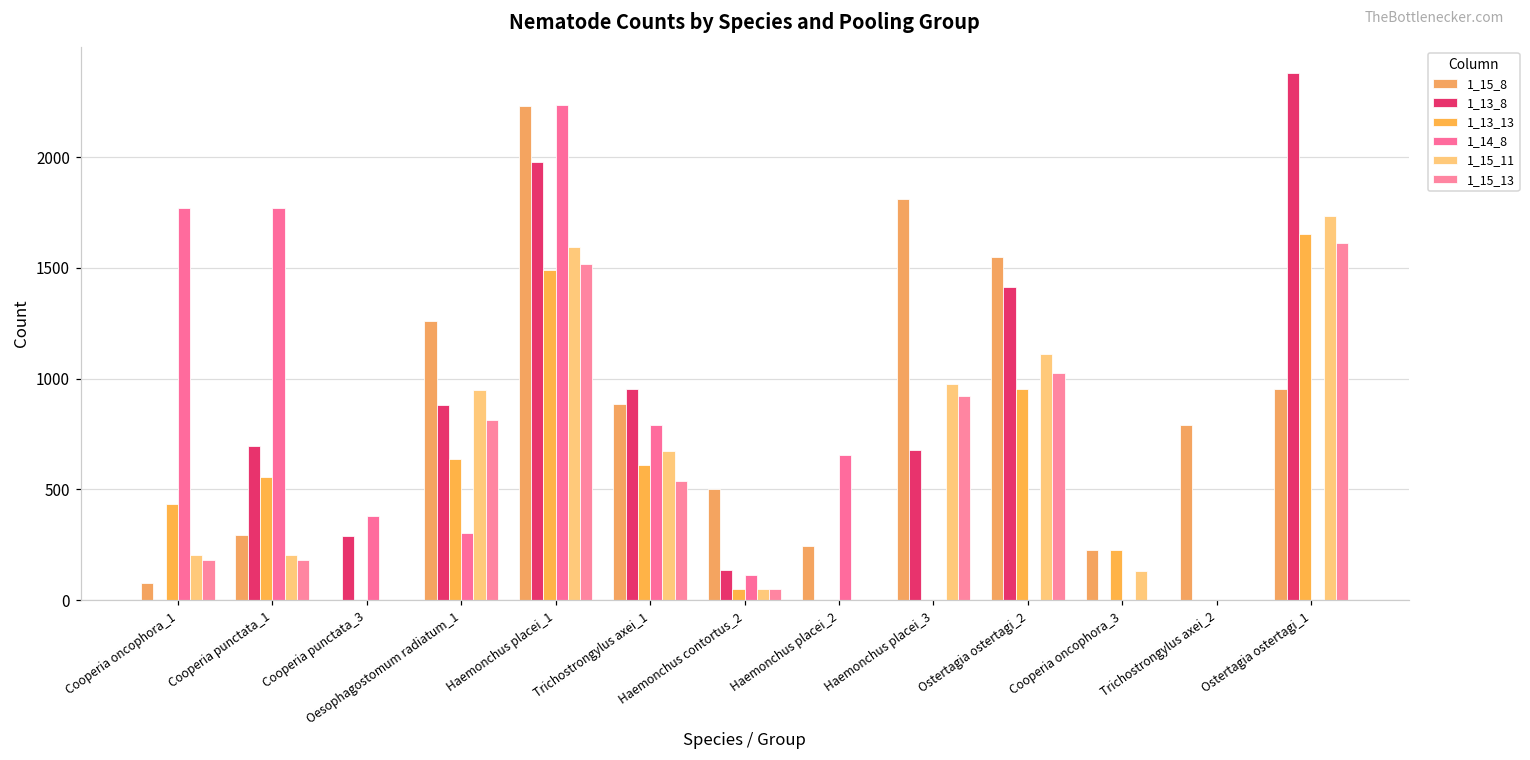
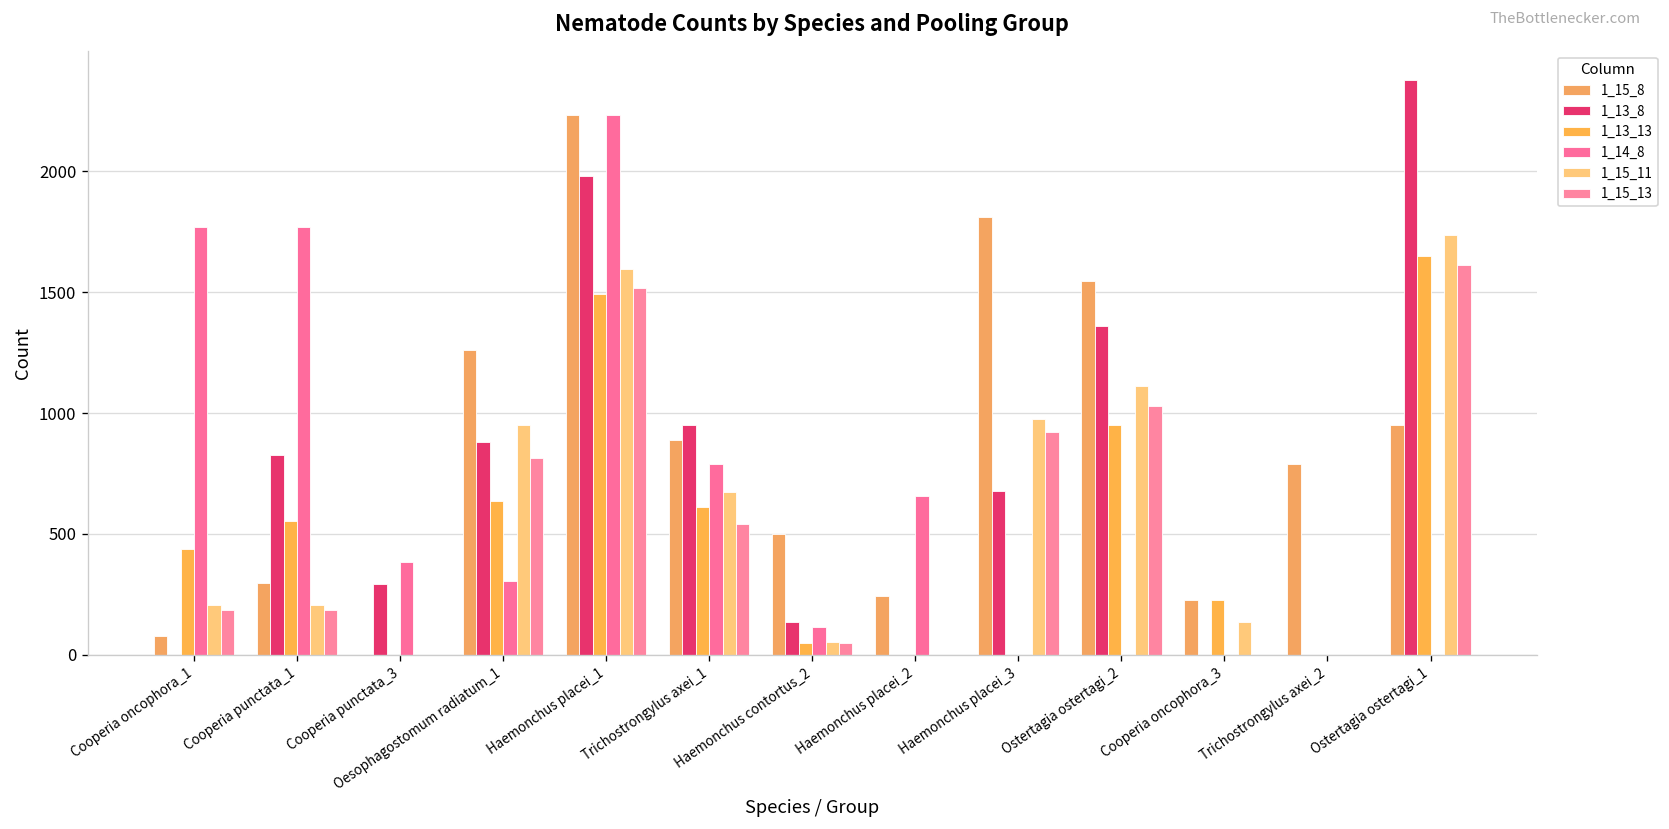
  {
    "1_13_8": {
      "Cooperia oncophora_1": 0,
-     "Cooperia punctata_1": 700,
+     "Cooperia punctata_1": 830,
      "Cooperia punctata_3": 290,
      "Oesophagostomum radiatum_1": 880,
      "Haemonchus placei_1": 1980,
      "Trichostrongylus axei_1": 950,
      "Haemonchus contortus_2": 140,
      "Haemonchus placei_2": 0,
      "Haemonchus placei_3": 680,
-     "Ostertagia ostertagi_2": 1410,
+     "Ostertagia ostertagi_2": 1360,
      "Cooperia oncophora_3": 0,
      "Trichostrongylus axei_2": 0,
      "Ostertagia ostertagi_1": 2380
    }
  }
